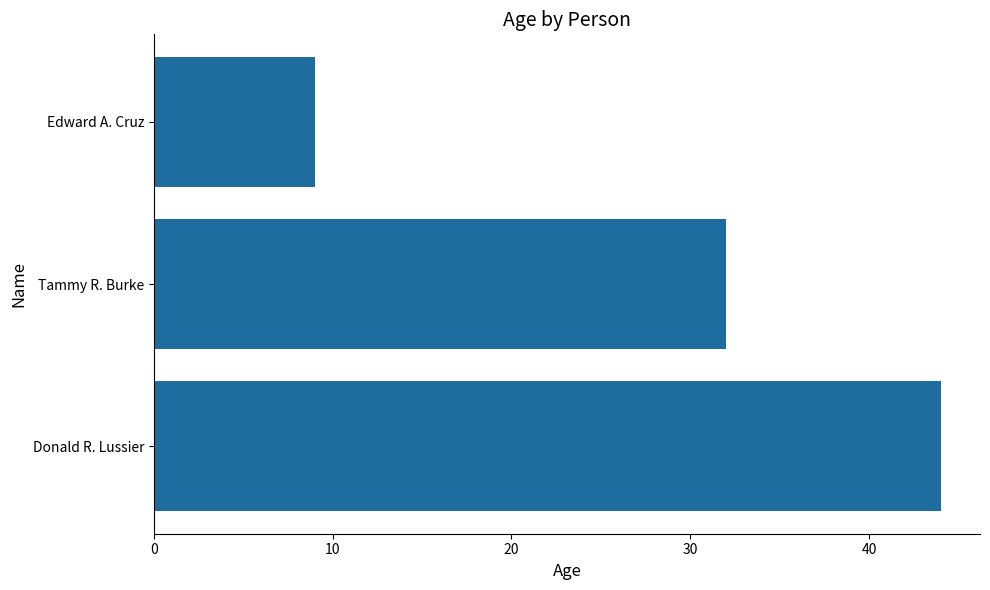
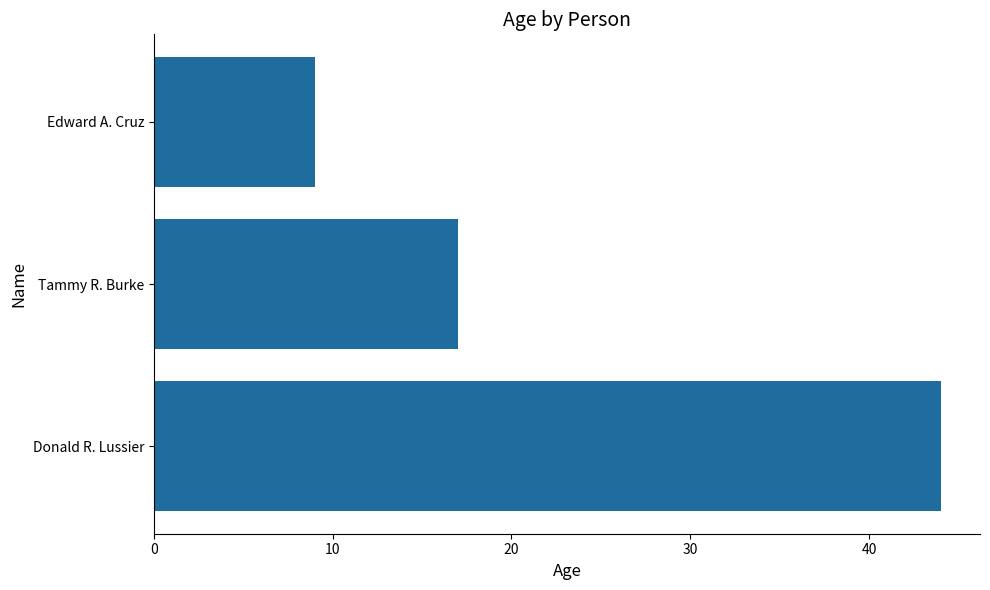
  {
    "Edward A. Cruz": 9,
-   "Tammy R. Burke": 32,
+   "Tammy R. Burke": 17,
    "Donald R. Lussier": 44
  }
